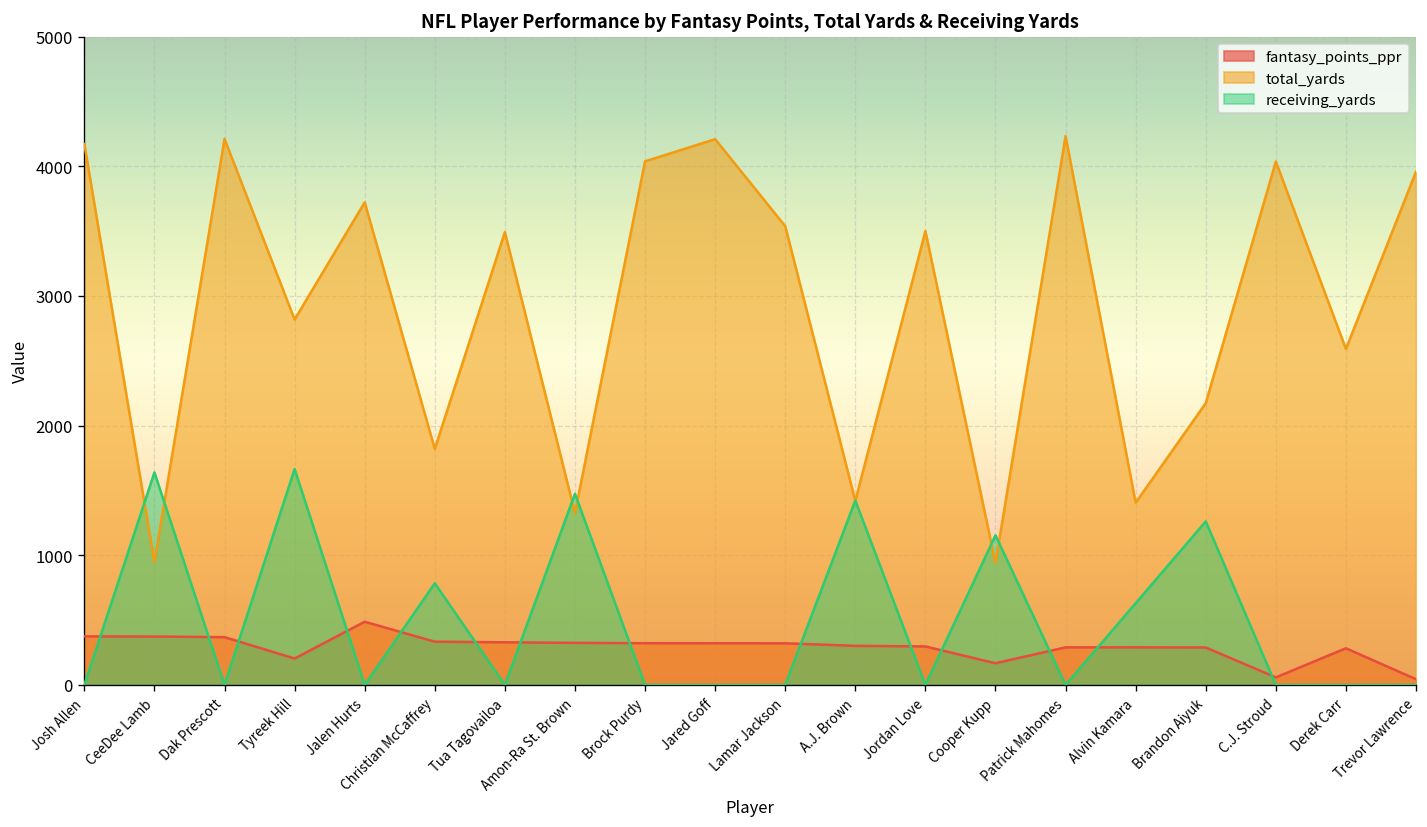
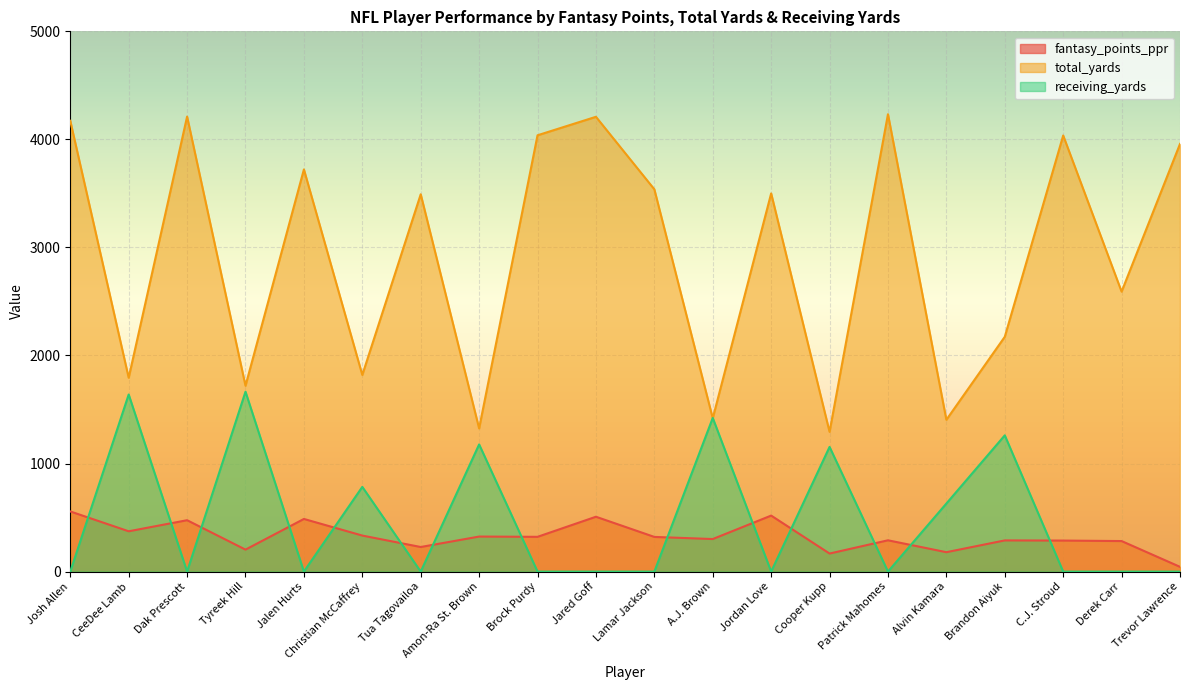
  {
    "fantasy_points_ppr": {
-     "Josh Allen": 370,
+     "Josh Allen": 560,
      "CeeDee Lamb": 370,
-     "Dak Prescott": 370,
+     "Dak Prescott": 480,
      "Tyreek Hill": 200,
      "Jalen Hurts": 490,
      "Christian McCaffrey": 330,
-     "Tua Tagovailoa": 330,
+     "Tua Tagovailoa": 230,
      "Amon-Ra St. Brown": 320,
      "Brock Purdy": 320,
-     "Jared Goff": 320,
+     "Jared Goff": 510,
      "Lamar Jackson": 320,
      "A.J. Brown": 300,
-     "Jordan Love": 300,
+     "Jordan Love": 520,
      "Cooper Kupp": 170,
      "Patrick Mahomes": 290,
-     "Alvin Kamara": 290,
+     "Alvin Kamara": 180,
      "Brandon Aiyuk": 290,
-     "C.J. Stroud": 60,
+     "C.J. Stroud": 290,
      "Derek Carr": 280,
      "Trevor Lawrence": 40
    },
    "total_yards": {
      "Josh Allen": 4170,
-     "CeeDee Lamb": 950,
+     "CeeDee Lamb": 1790,
      "Dak Prescott": 4210,
-     "Tyreek Hill": 2820,
+     "Tyreek Hill": 1720,
      "Jalen Hurts": 3720,
      "Christian McCaffrey": 1820,
      "Tua Tagovailoa": 3490,
      "Amon-Ra St. Brown": 1330,
      "Brock Purdy": 4040,
      "Jared Goff": 4210,
      "Lamar Jackson": 3540,
      "Jordan Love": 3500,
-     "Cooper Kupp": 940,
+     "Cooper Kupp": 1290,
      "Patrick Mahomes": 4230,
      "Alvin Kamara": 1410,
      "Brandon Aiyuk": 2170,
      "C.J. Stroud": 4040,
      "Derek Carr": 2590,
      "Trevor Lawrence": 3960
    },
    "receiving_yards": {
      "Josh Allen": 0,
      "CeeDee Lamb": 1640,
      "Dak Prescott": 0,
      "Tyreek Hill": 1670,
      "Jalen Hurts": 0,
      "Christian McCaffrey": 780,
      "Tua Tagovailoa": 0,
-     "Amon-Ra St. Brown": 1470,
+     "Amon-Ra St. Brown": 1180,
      "Brock Purdy": 0,
      "Jared Goff": 0,
      "Lamar Jackson": 0,
      "Jordan Love": 0,
      "Cooper Kupp": 1150,
      "Patrick Mahomes": 0,
      "Alvin Kamara": 630,
      "Brandon Aiyuk": 1260,
      "C.J. Stroud": 0,
      "Derek Carr": 0,
      "Trevor Lawrence": 0
    }
  }
